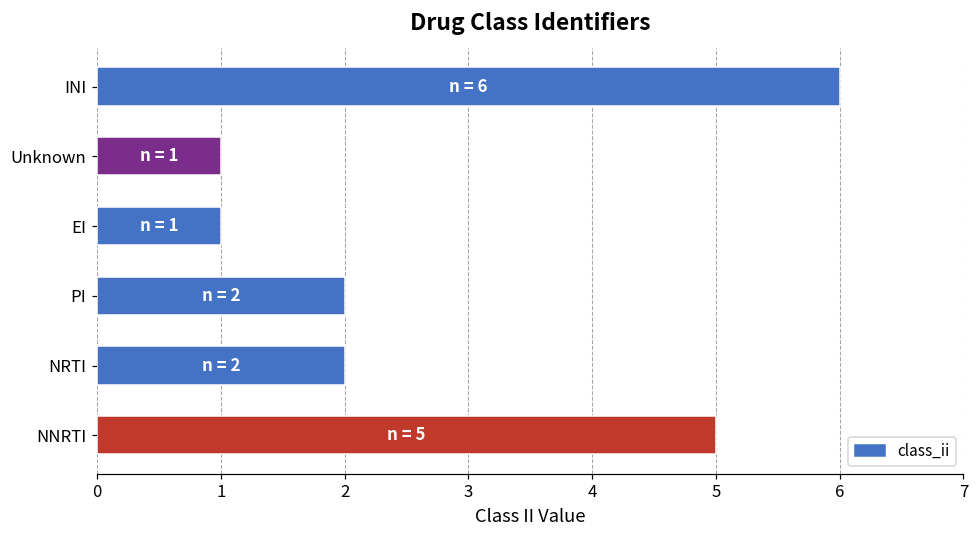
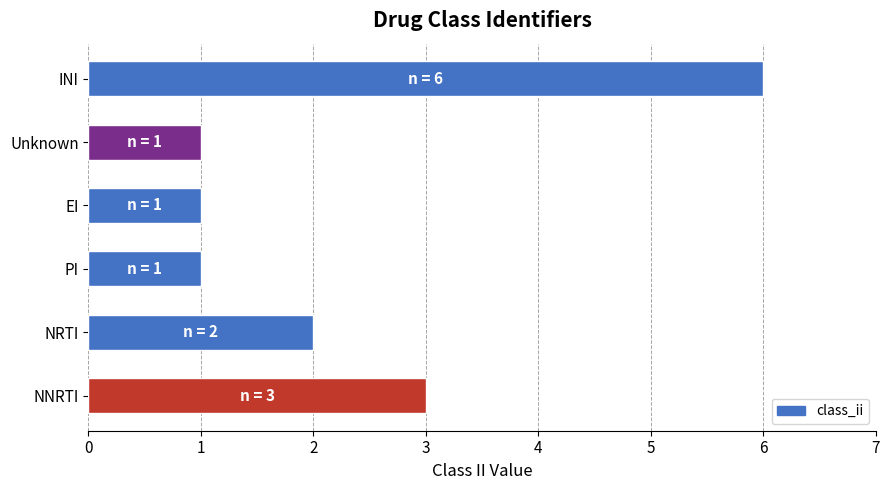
  {
    "INI": 6,
    "Unknown": 1,
    "EI": 1,
-   "PI": 2,
+   "PI": 1,
    "NRTI": 2,
-   "NNRTI": 5
+   "NNRTI": 3
  }
